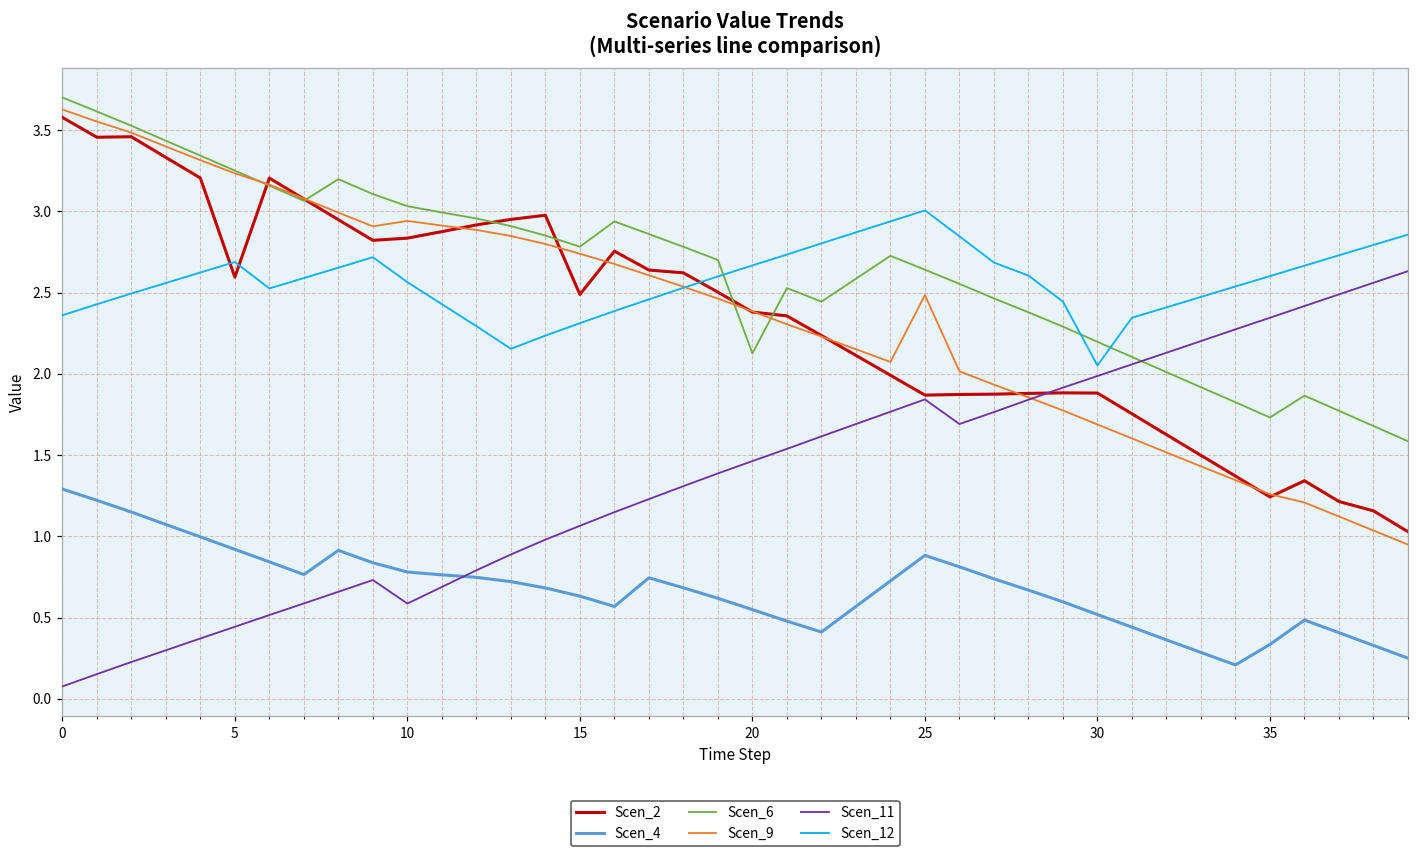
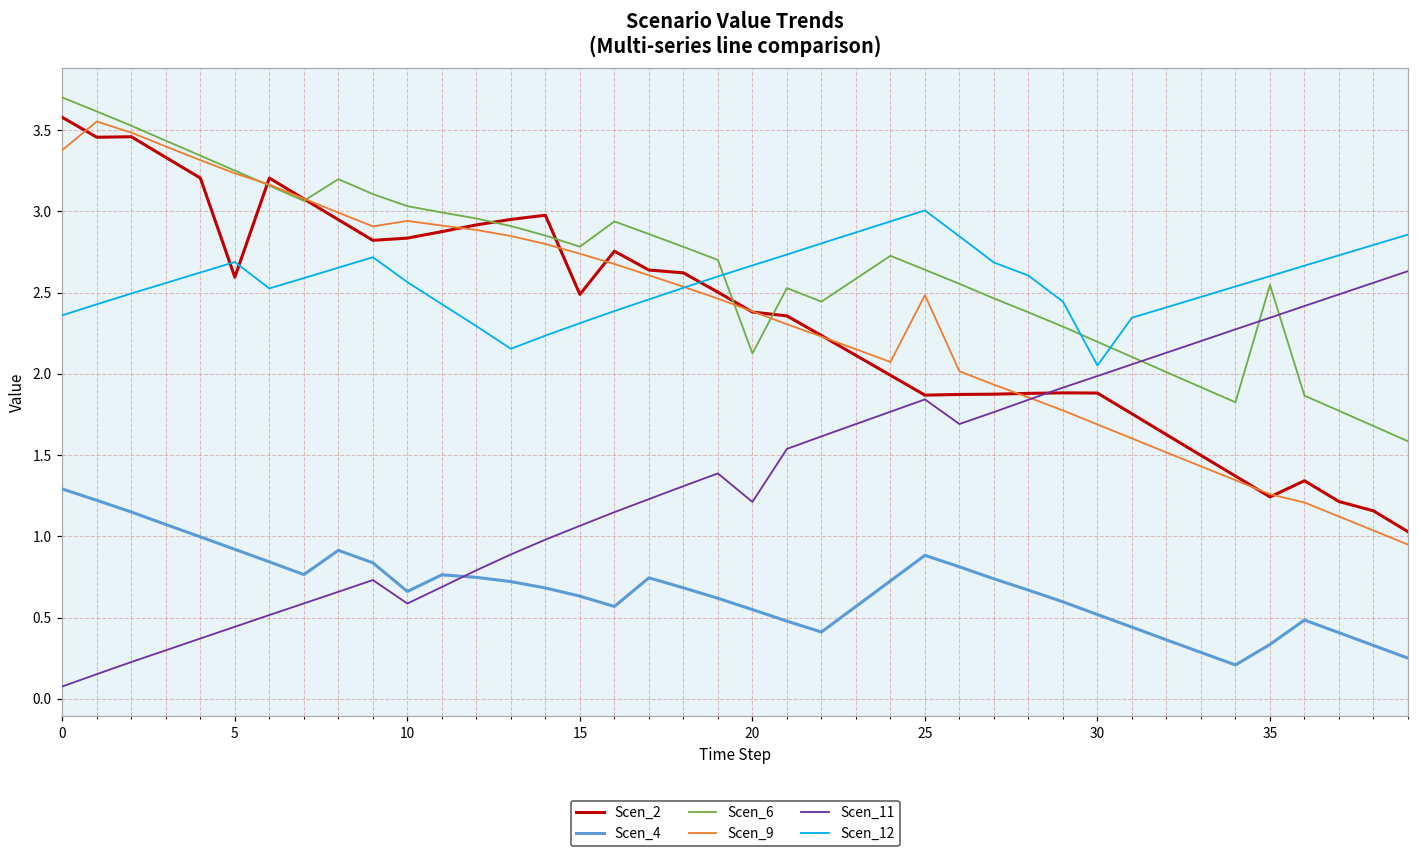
  {
    "Scen_2": {
      "0": 3.58,
      "5": 2.59,
      "10": 2.83,
      "15": 2.49,
      "25": 1.87,
      "30": 1.88
    },
    "Scen_4": {
      "0": 1.29,
      "5": 0.92,
-     "10": 0.78,
+     "10": 0.66,
      "15": 0.63,
      "20": 0.55,
      "25": 0.88,
      "30": 0.52,
      "35": 0.33
    },
    "Scen_6": {
      "0": 3.70,
      "10": 3.03,
      "15": 2.78,
      "20": 2.13,
      "25": 2.64,
      "30": 2.20,
-     "35": 1.73
+     "35": 2.55
    },
    "Scen_9": {
-     "0": 3.63,
+     "0": 3.38,
      "10": 2.94,
      "15": 2.74,
      "25": 2.48,
      "30": 1.69
    },
    "Scen_11": {
      "0": 0.08,
      "5": 0.44,
      "10": 0.59,
      "15": 1.06,
-     "20": 1.46,
+     "20": 1.21,
      "25": 1.84,
      "30": 1.99,
      "35": 2.34
    },
    "Scen_12": {
      "0": 2.36,
      "5": 2.69,
      "10": 2.56,
      "15": 2.31,
      "20": 2.67,
      "25": 3.01,
      "30": 2.05,
      "35": 2.60
    }
  }
